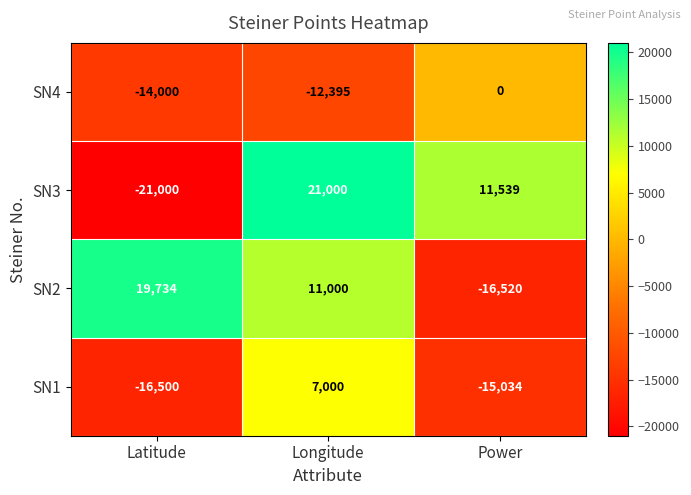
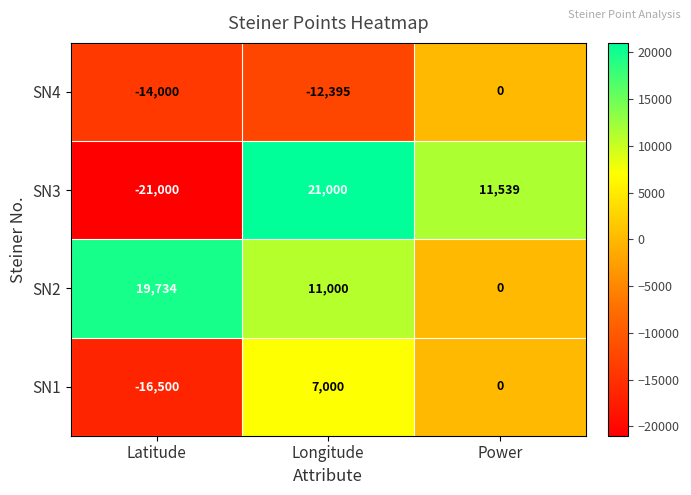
  {
    "SN4": {
      "Latitude": "-14,000",
      "Longitude": "-12,395",
      "Power": "0"
    },
    "SN3": {
      "Latitude": "-21,000",
      "Longitude": "21,000",
      "Power": "11,539"
    },
    "SN2": {
      "Latitude": "19,734",
      "Longitude": "11,000",
-     "Power": "-16,520"
+     "Power": "0"
    },
    "SN1": {
      "Latitude": "-16,500",
      "Longitude": "7,000",
-     "Power": "-15,034"
+     "Power": "0"
    }
  }
